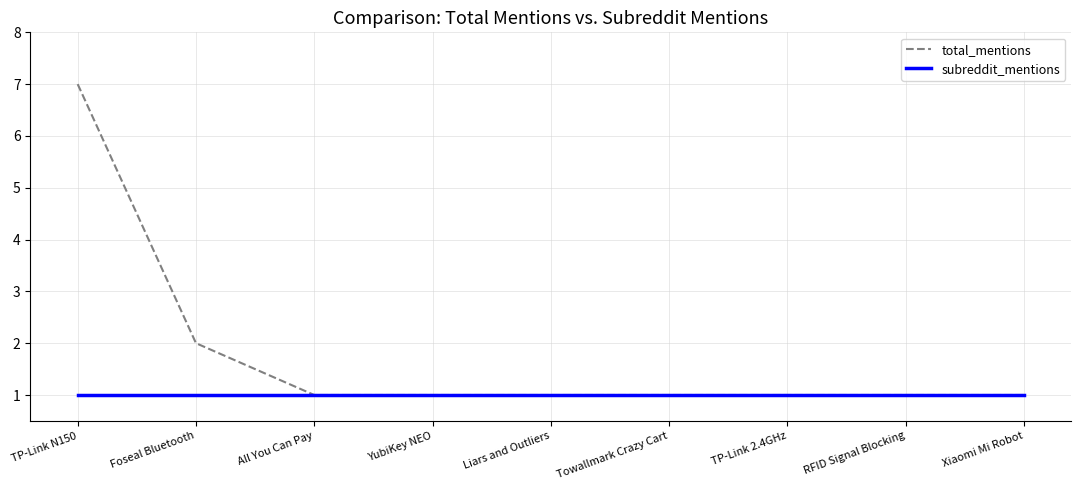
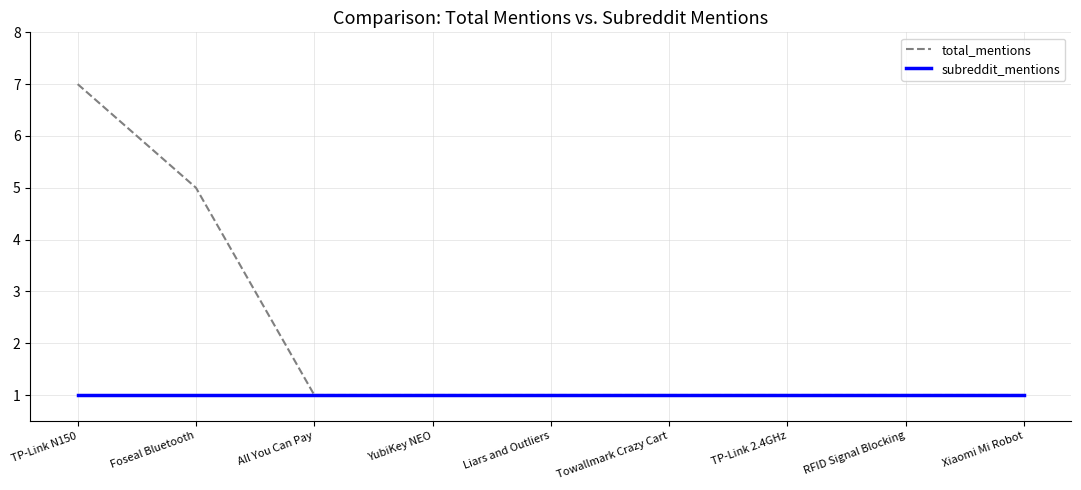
  {
    "total_mentions": {
      "TP-Link N150": 7,
-     "Foseal Bluetooth": 2
+     "Foseal Bluetooth": 5
    },
    "subreddit_mentions": {
      "TP-Link N150": 1,
      "Foseal Bluetooth": 1
    }
  }
